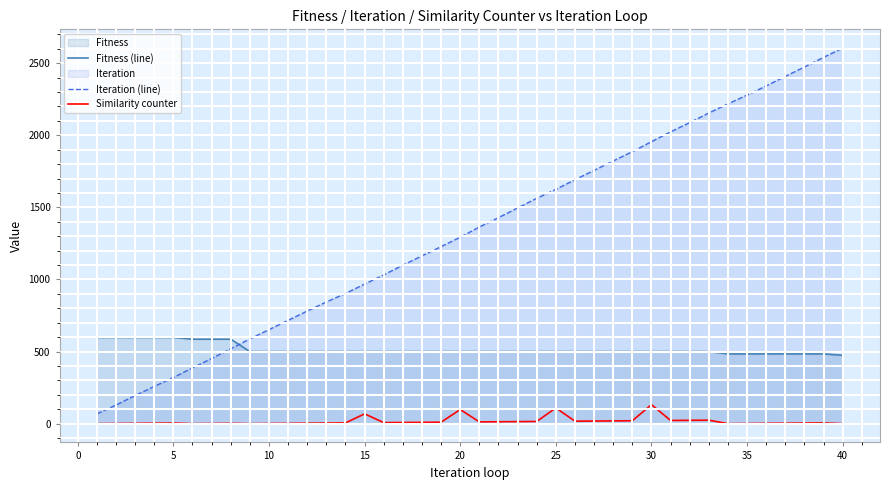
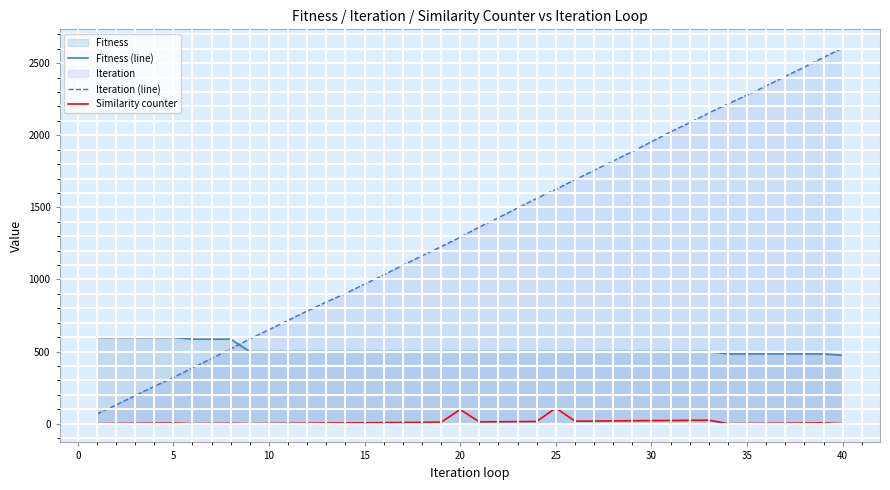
  {
    "Similarity counter": {
      "5": 0,
      "10": 0,
-     "15": 70,
+     "15": 10,
      "20": 100,
      "25": 110,
-     "30": 130,
+     "30": 20,
      "35": 0,
      "40": 0
    }
  }
